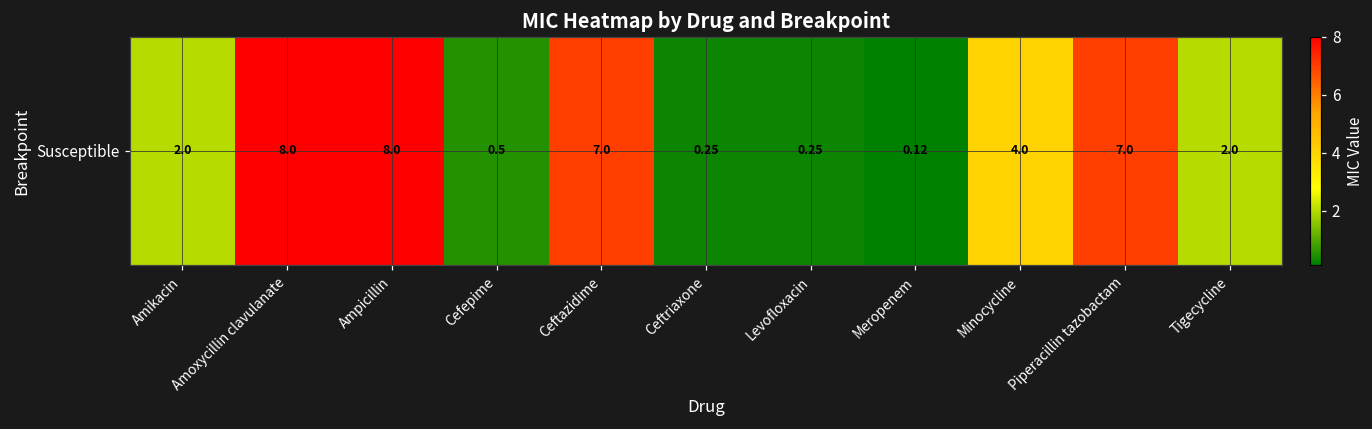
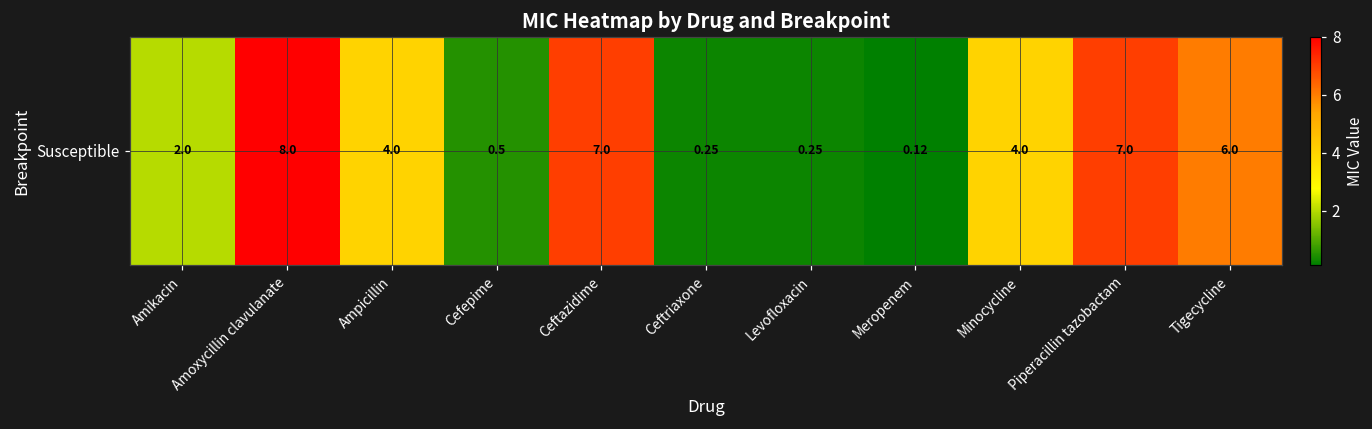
  {
    "Susceptible": {
      "Amikacin": 2.0,
      "Amoxycillin clavulanate": 8.0,
-     "Ampicillin": 8.0,
+     "Ampicillin": 4.0,
      "Cefepime": 0.5,
      "Ceftazidime": 7.0,
      "Ceftriaxone": 0.25,
      "Levofloxacin": 0.25,
      "Meropenem": 0.12,
      "Minocycline": 4.0,
      "Piperacillin tazobactam": 7.0,
-     "Tigecycline": 2.0
+     "Tigecycline": 6.0
    }
  }
